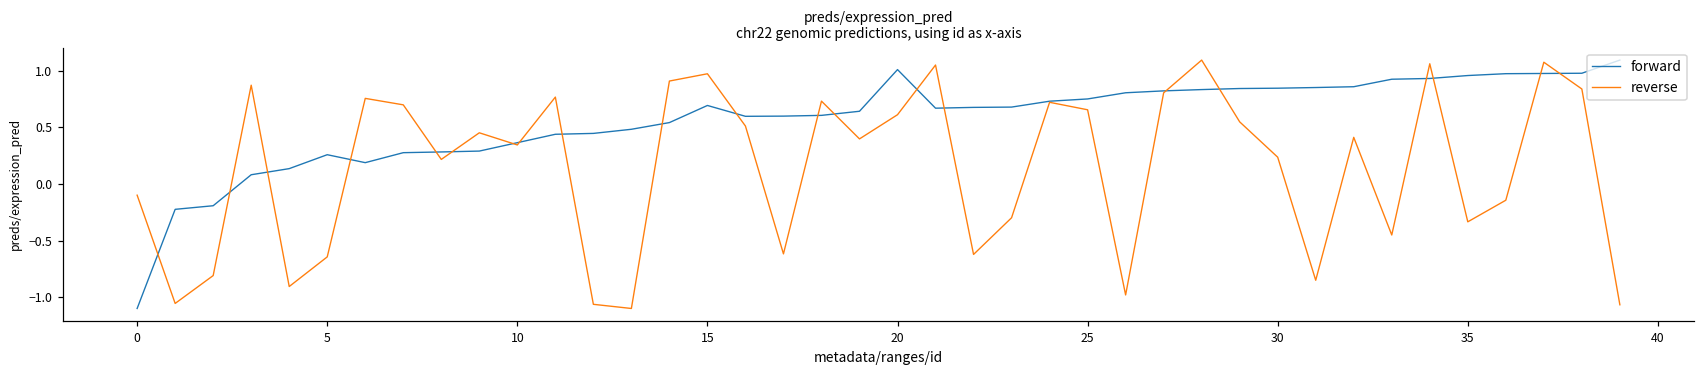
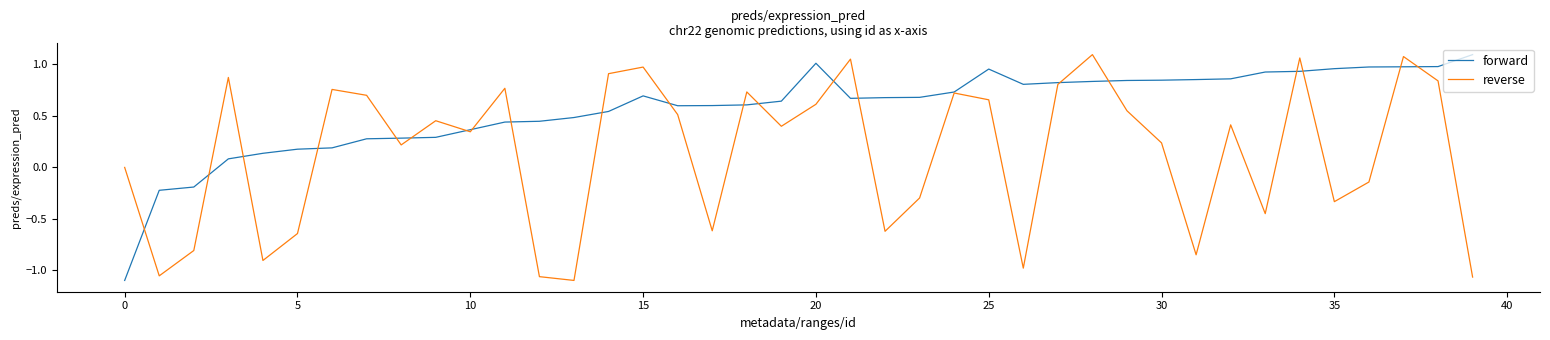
  {
    "forward": {
      "0": -1.10,
-     "5": 0.26,
+     "5": 0.18,
      "15": 0.69,
      "20": 1.01,
-     "25": 0.75,
+     "25": 0.95,
      "30": 0.85,
      "35": 0.96
    },
    "reverse": {
-     "0": -0.10,
+     "0": 0.00,
      "5": -0.64,
      "15": 0.97,
      "20": 0.61,
      "25": 0.66,
      "30": 0.24,
      "35": -0.33
    }
  }
